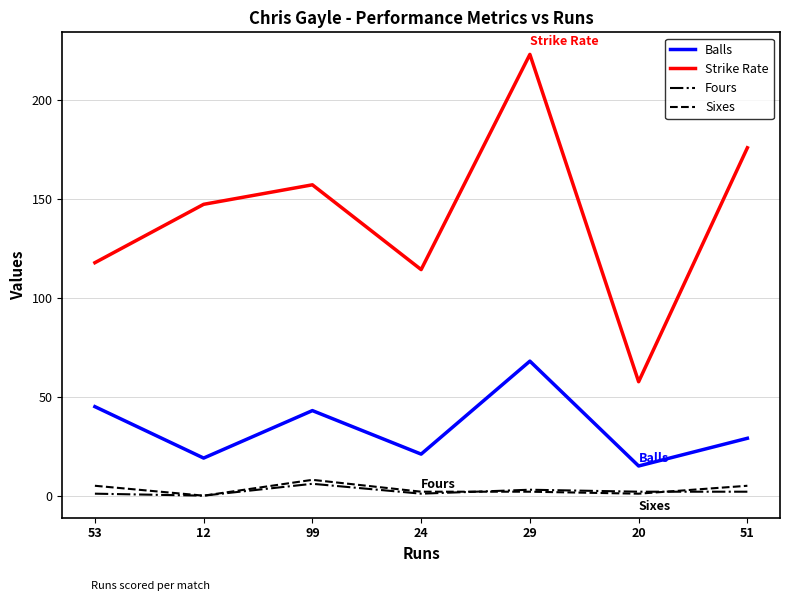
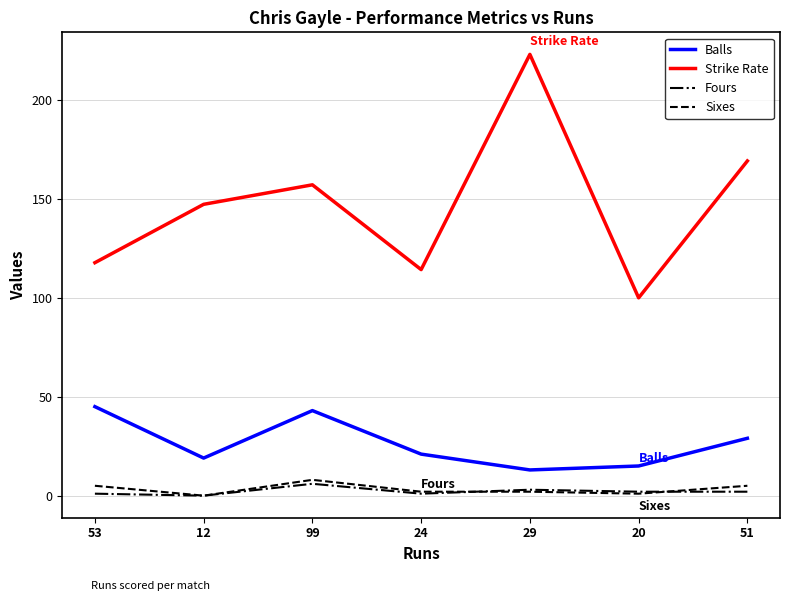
  {
    "Balls": {
      "53": 45,
      "12": 19,
      "99": 43,
      "24": 21,
-     "29": 68,
+     "29": 13,
      "20": 15,
      "51": 29
    },
    "Strike Rate": {
      "53": 118,
      "12": 147,
      "99": 157,
      "24": 114,
      "29": 223,
-     "20": 58,
-     "51": 176
+     "20": 100,
+     "51": 169
    }
  }
